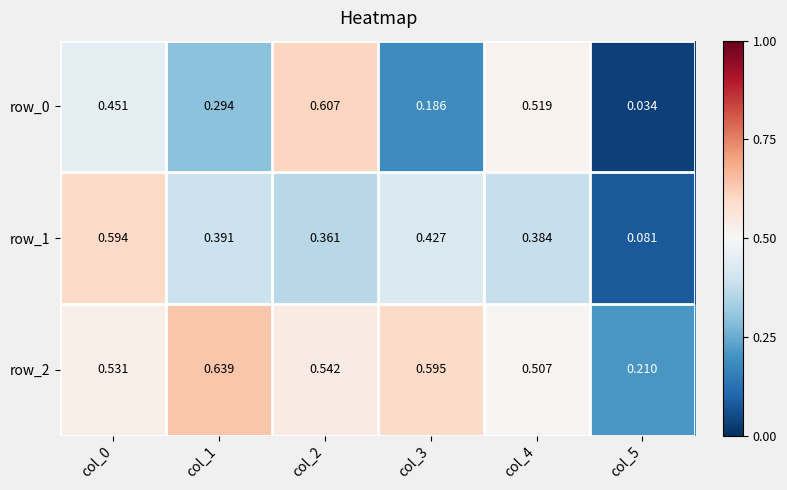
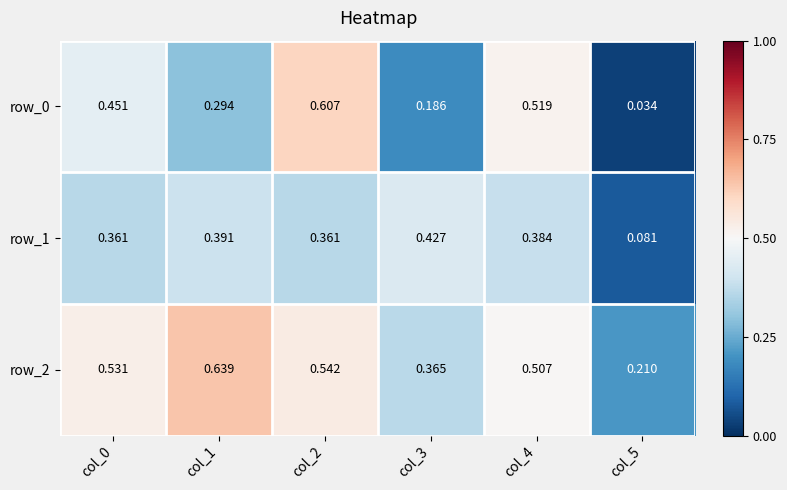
  {
    "row_0": {
      "col_0": 0.451,
      "col_1": 0.294,
      "col_2": 0.607,
      "col_3": 0.186,
      "col_4": 0.519,
      "col_5": 0.034
    },
    "row_1": {
-     "col_0": 0.594,
+     "col_0": 0.361,
      "col_1": 0.391,
      "col_2": 0.361,
      "col_3": 0.427,
      "col_4": 0.384,
      "col_5": 0.081
    },
    "row_2": {
      "col_0": 0.531,
      "col_1": 0.639,
      "col_2": 0.542,
-     "col_3": 0.595,
+     "col_3": 0.365,
      "col_4": 0.507,
      "col_5": 0.210
    }
  }
